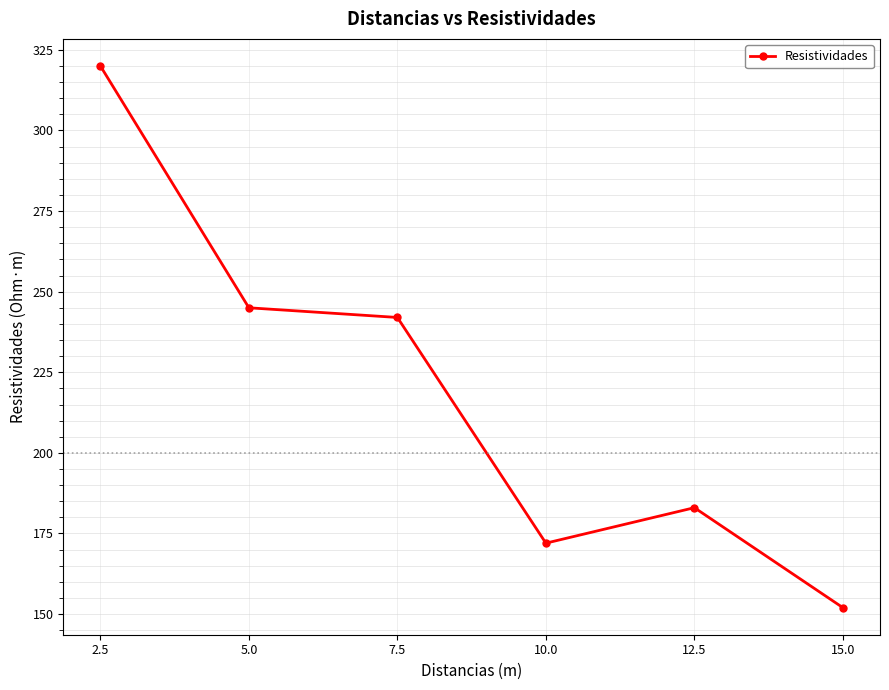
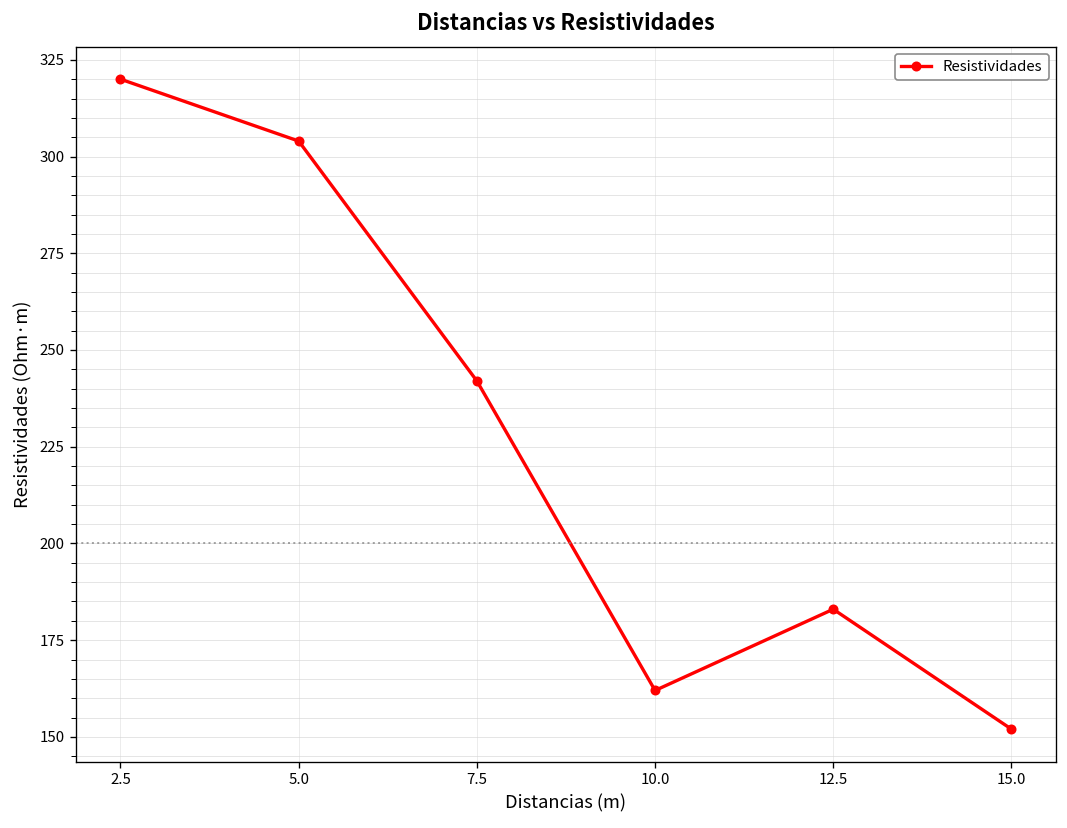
  {
    "2.5": 320,
-   "5.0": 245,
+   "5.0": 304,
    "7.5": 242,
-   "10.0": 172,
+   "10.0": 162,
    "12.5": 183,
    "15.0": 152
  }
